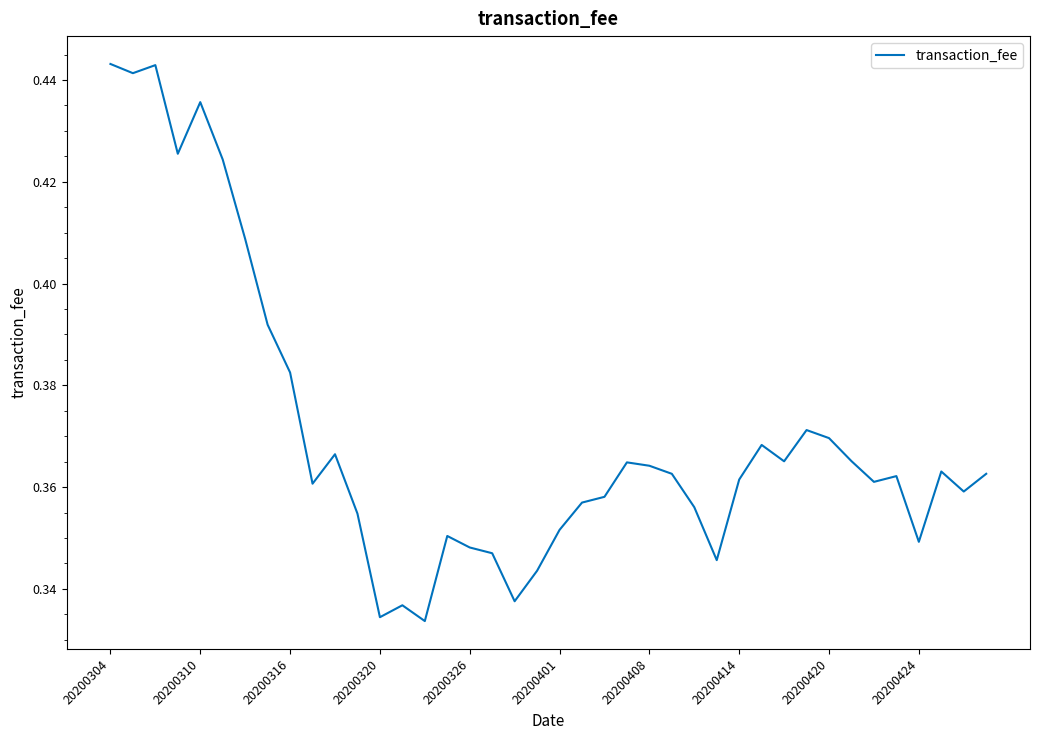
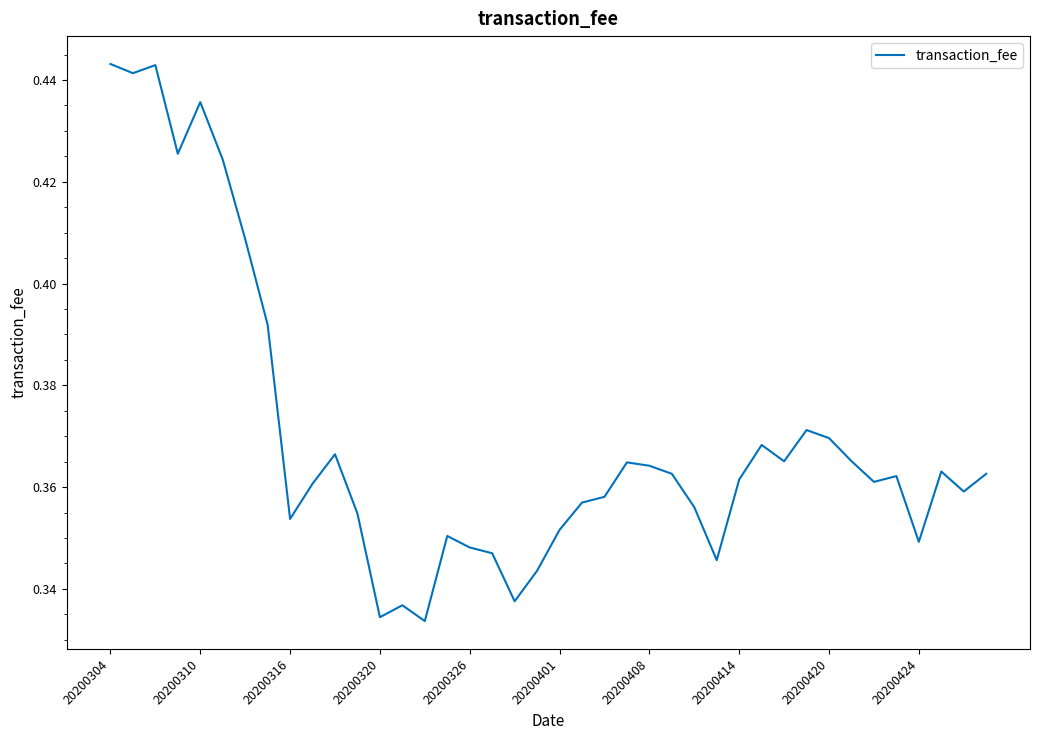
  {
    "20200304": 0.443,
    "20200310": 0.436,
-   "20200316": 0.383,
+   "20200316": 0.354,
    "20200320": 0.334,
    "20200326": 0.348,
    "20200401": 0.352,
    "20200408": 0.364,
    "20200414": 0.361,
    "20200420": 0.370,
    "20200424": 0.349
  }
